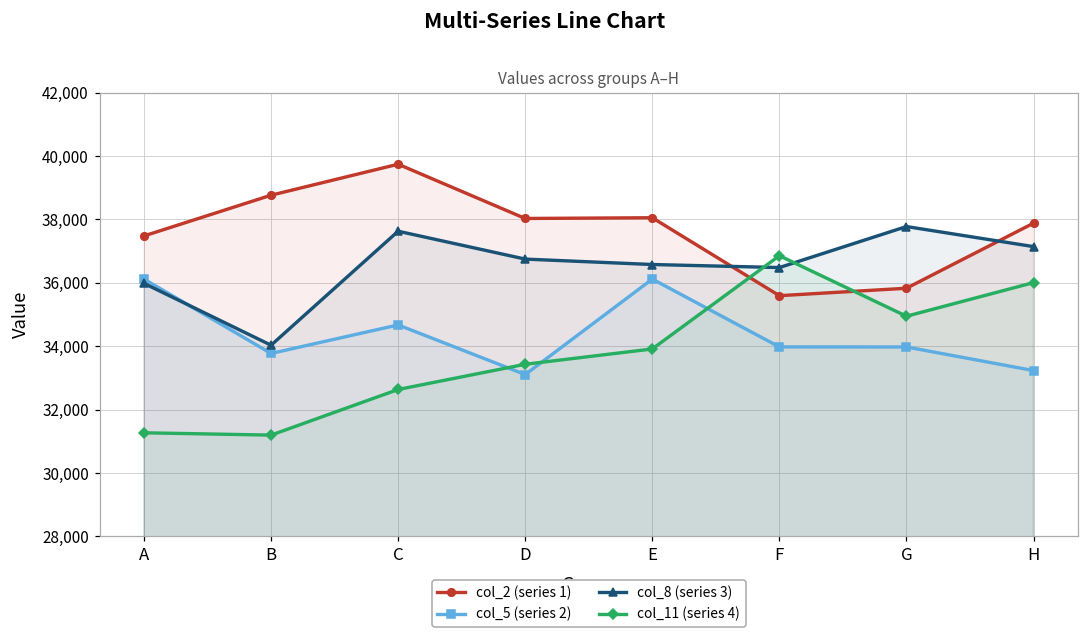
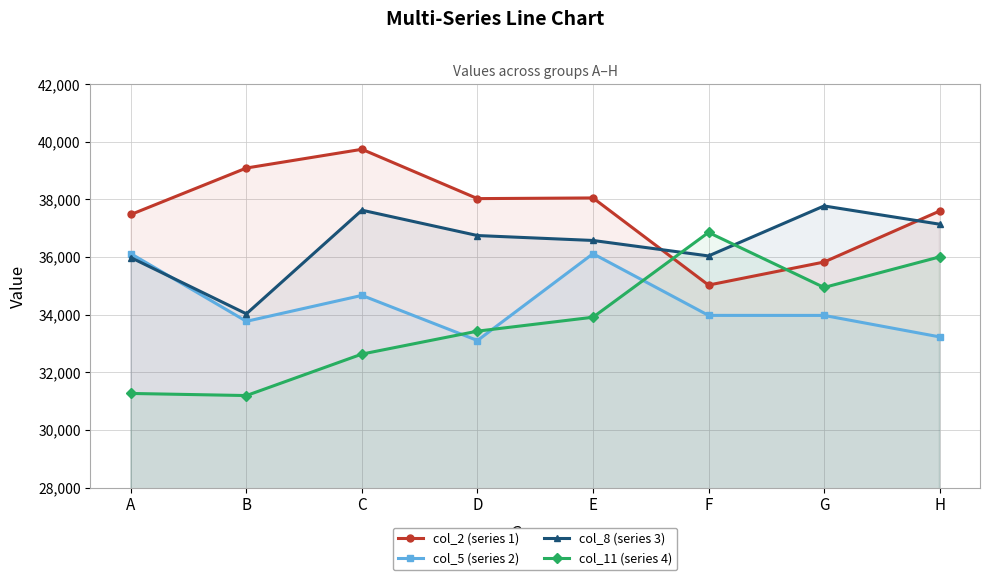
  {
    "col_2 (series 1)": {
      "A": "37,500",
-     "B": "38,800",
+     "B": "39,100",
      "C": "39,700",
      "D": "38,000",
      "E": "38,100",
-     "F": "35,600",
+     "F": "35,000",
      "G": "35,800",
-     "H": "37,900"
+     "H": "37,600"
    },
    "col_5 (series 2)": {
      "A": "36,100",
      "B": "33,800",
      "C": "34,700",
      "D": "33,100",
      "E": "36,100",
      "F": "34,000",
      "G": "34,000",
      "H": "33,200"
    },
    "col_8 (series 3)": {
      "A": "36,000",
      "B": "34,000",
      "C": "37,600",
      "D": "36,700",
      "E": "36,600",
-     "F": "36,500",
+     "F": "36,000",
      "G": "37,800",
      "H": "37,100"
    },
    "col_11 (series 4)": {
      "A": "31,300",
      "B": "31,200",
      "C": "32,600",
      "D": "33,400",
      "E": "33,900",
      "F": "36,900",
      "G": "34,900",
      "H": "36,000"
    }
  }
